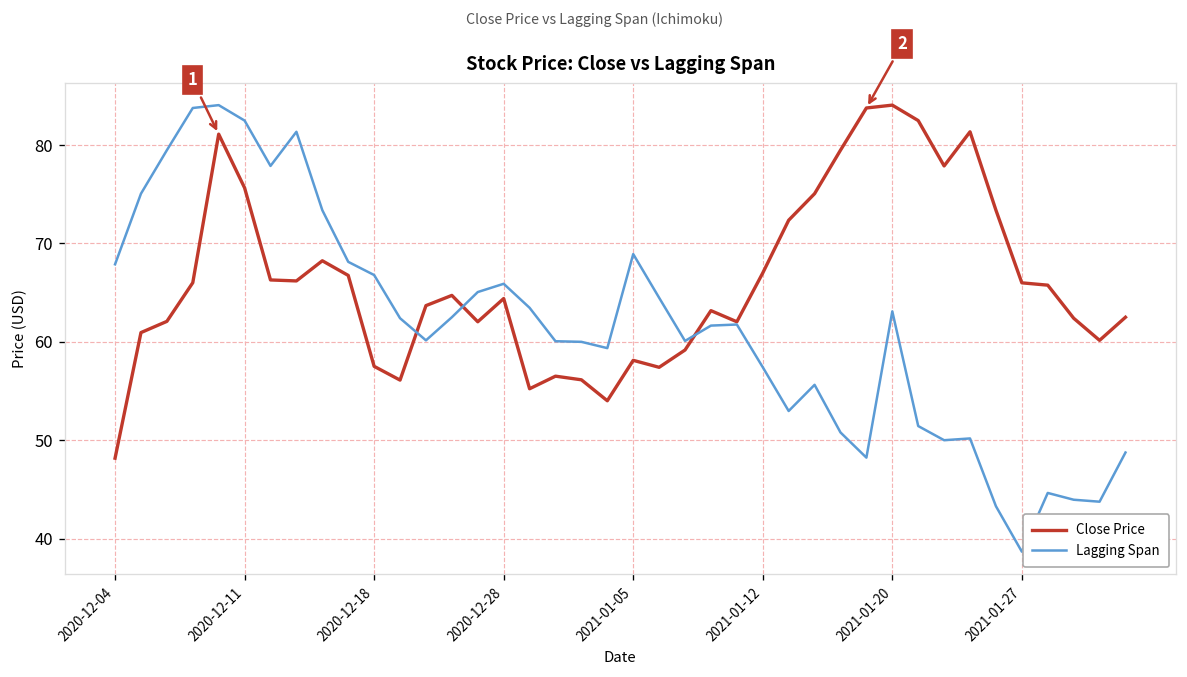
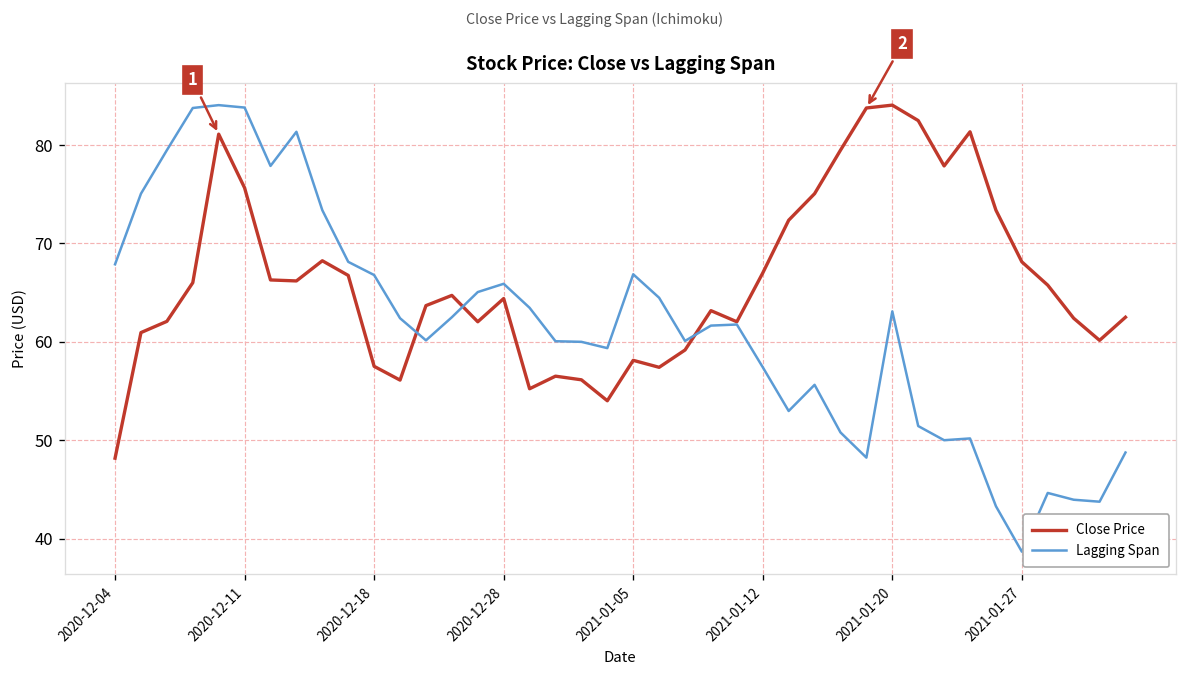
  {
    "Close Price": {
      "2020-12-04": 48,
      "2020-12-11": 76,
      "2020-12-18": 58,
      "2020-12-28": 64,
      "2021-01-05": 58,
      "2021-01-12": 67,
      "2021-01-20": 84,
-     "2021-01-27": 66
+     "2021-01-27": 68
    },
    "Lagging Span": {
      "2020-12-04": 68,
-     "2020-12-11": 82,
+     "2020-12-11": 84,
      "2020-12-18": 67,
      "2020-12-28": 66,
-     "2021-01-05": 69,
+     "2021-01-05": 67,
      "2021-01-12": 57,
      "2021-01-20": 63,
      "2021-01-27": 39
    }
  }
